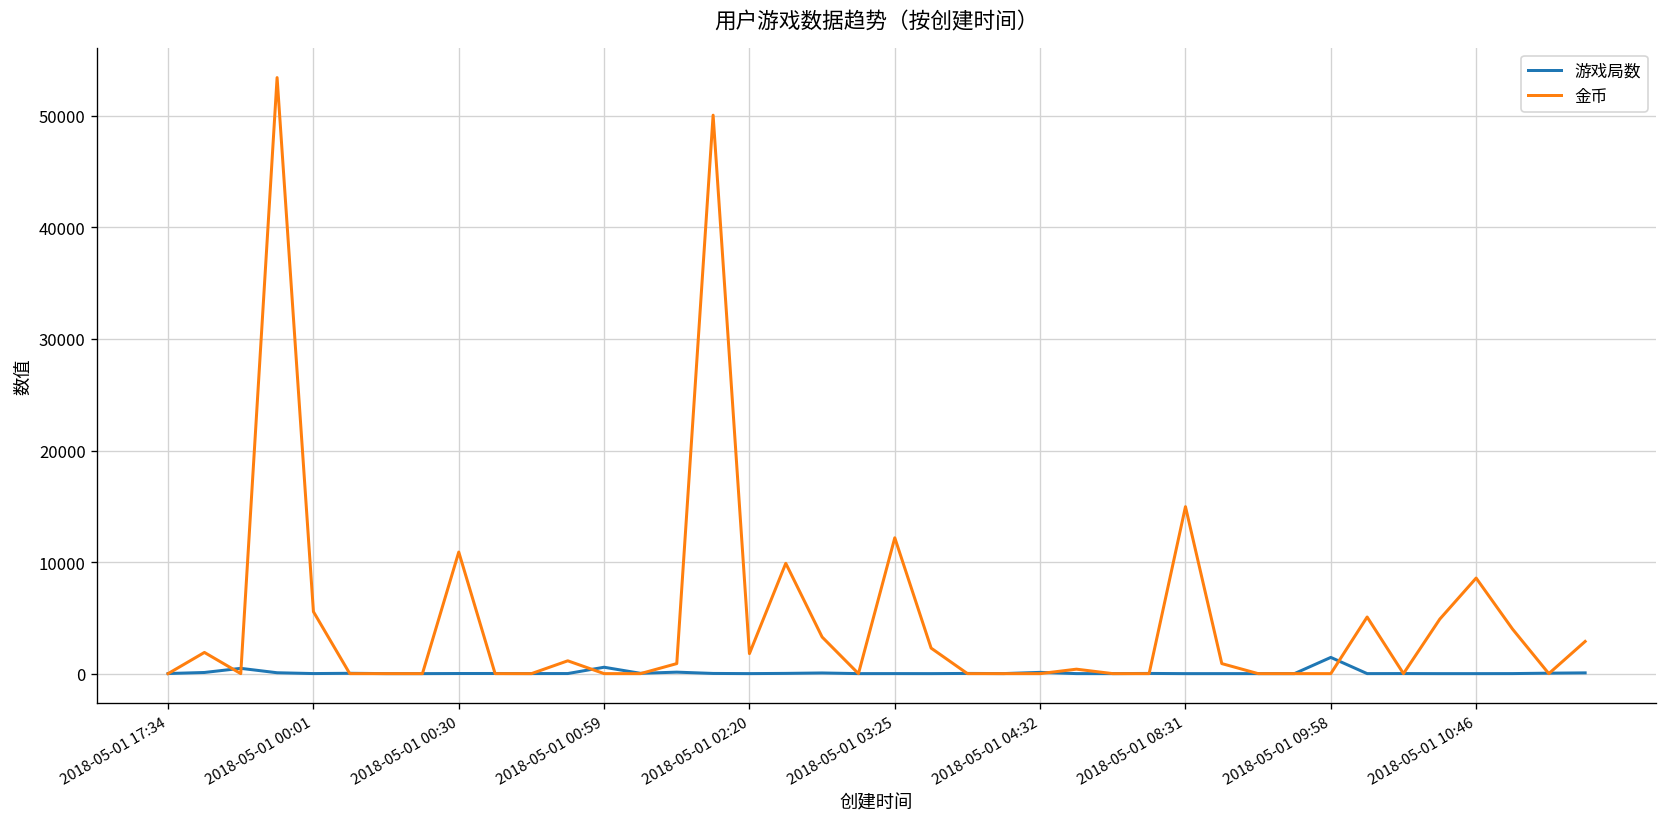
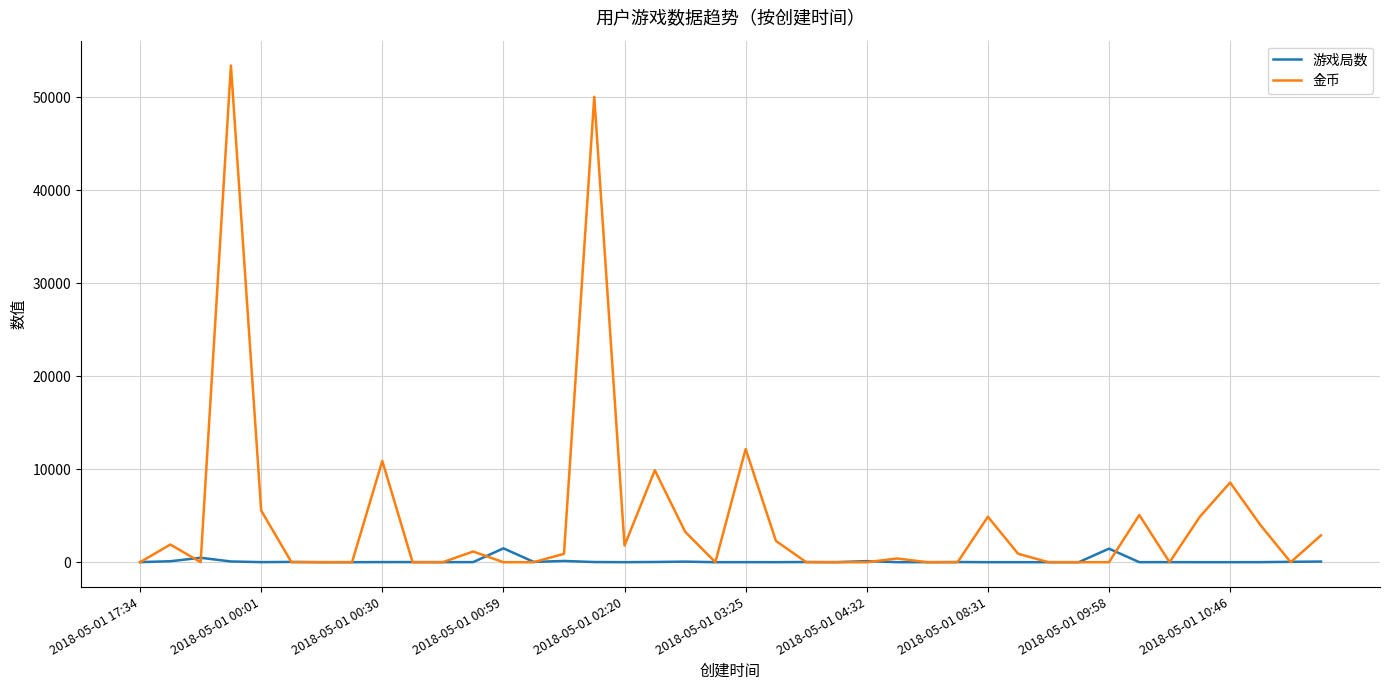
  {
    "游戏局数": {
      "2018-05-01 00:01": 0,
      "2018-05-01 00:30": 0,
-     "2018-05-01 00:59": 600,
+     "2018-05-01 00:59": 1500,
      "2018-05-01 02:20": 0,
      "2018-05-01 03:25": 0,
      "2018-05-01 08:31": 0,
      "2018-05-01 09:58": 1000,
      "2018-05-01 10:46": 0
    },
    "金币": {
      "2018-05-01 00:01": 6000,
      "2018-05-01 00:30": 11000,
      "2018-05-01 00:59": 0,
      "2018-05-01 02:20": 2000,
      "2018-05-01 03:25": 12000,
-     "2018-05-01 08:31": 15000,
+     "2018-05-01 08:31": 5000,
      "2018-05-01 09:58": 0,
      "2018-05-01 10:46": 9000
    }
  }
